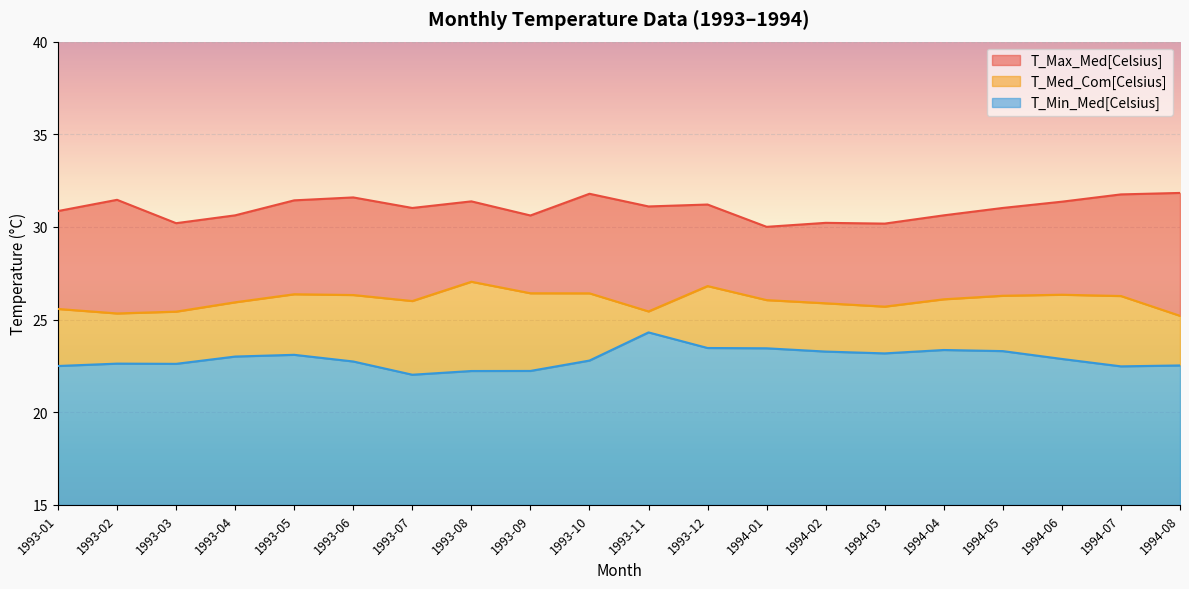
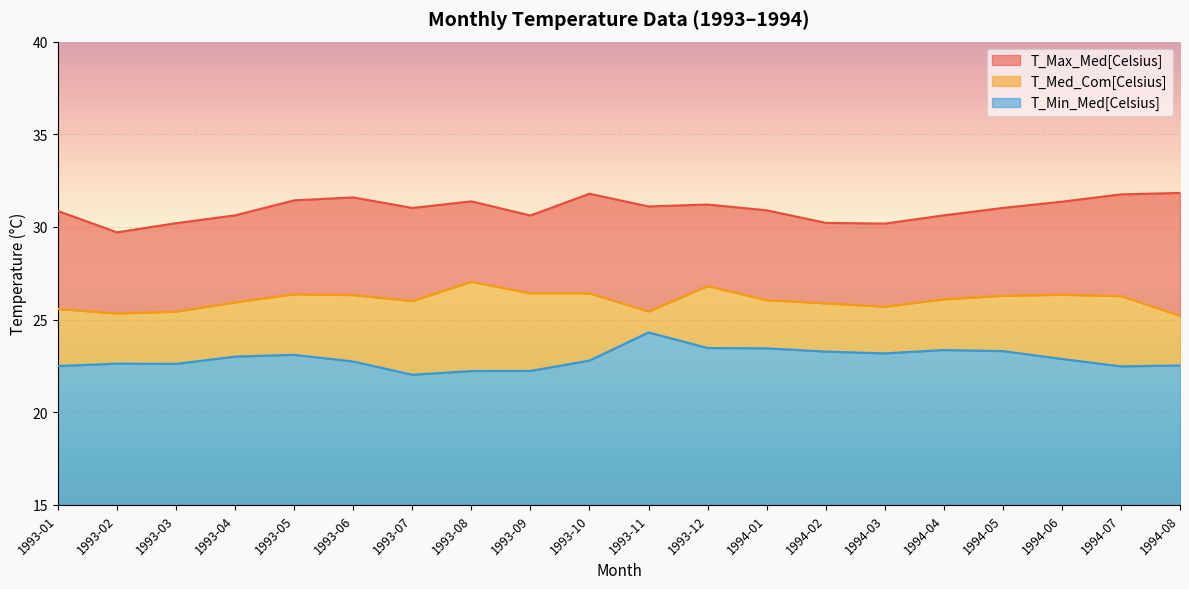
  {
    "T_Max_Med[Celsius]": {
      "1993-01": 30.9,
-     "1993-02": 31.5,
+     "1993-02": 29.7,
      "1993-03": 30.2,
      "1993-04": 30.6,
      "1993-05": 31.4,
      "1993-06": 31.6,
      "1993-07": 31.0,
      "1993-08": 31.4,
      "1993-09": 30.6,
      "1993-10": 31.8,
      "1993-11": 31.1,
      "1993-12": 31.2,
-     "1994-01": 30.0,
+     "1994-01": 30.9,
      "1994-02": 30.2,
      "1994-03": 30.2,
      "1994-04": 30.6,
      "1994-05": 31.0,
      "1994-06": 31.4,
      "1994-07": 31.8,
      "1994-08": 31.8
    },
    "T_Med_Com[Celsius]": {
      "1993-01": 25.6,
      "1993-02": 25.3,
      "1993-03": 25.4,
      "1993-04": 25.9,
      "1993-05": 26.4,
      "1993-06": 26.3,
      "1993-07": 26.0,
      "1993-08": 27.0,
      "1993-09": 26.4,
      "1993-10": 26.4,
      "1993-11": 25.4,
      "1993-12": 26.8,
      "1994-01": 26.1,
      "1994-02": 25.9,
      "1994-03": 25.7,
      "1994-04": 26.1,
      "1994-05": 26.3,
      "1994-06": 26.3,
      "1994-07": 26.3,
      "1994-08": 25.2
    },
    "T_Min_Med[Celsius]": {
      "1993-01": 22.5,
      "1993-02": 22.6,
      "1993-03": 22.6,
      "1993-04": 23.0,
      "1993-05": 23.1,
      "1993-06": 22.7,
      "1993-07": 22.0,
      "1993-08": 22.2,
      "1993-09": 22.2,
      "1993-10": 22.8,
      "1993-11": 24.3,
      "1993-12": 23.5,
      "1994-01": 23.5,
      "1994-02": 23.3,
      "1994-03": 23.2,
      "1994-04": 23.4,
      "1994-05": 23.3,
      "1994-06": 22.9,
      "1994-07": 22.5,
      "1994-08": 22.5
    }
  }
